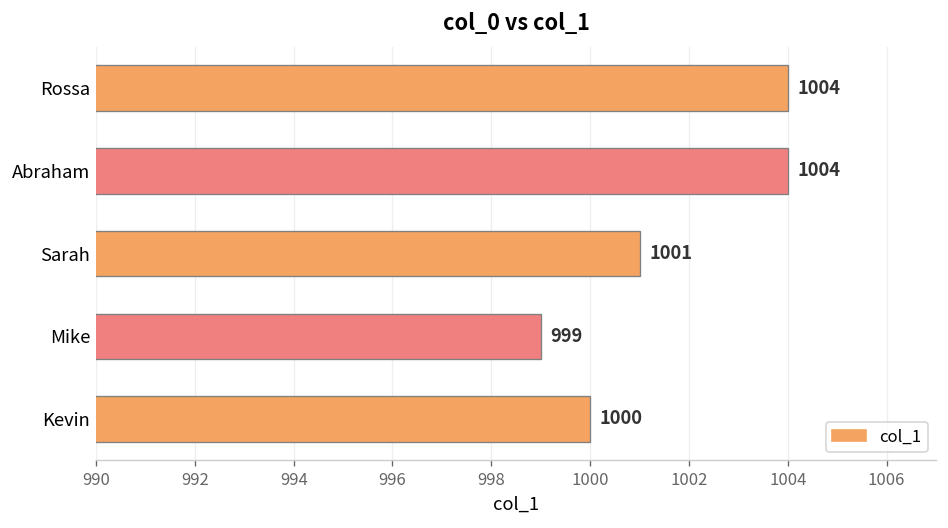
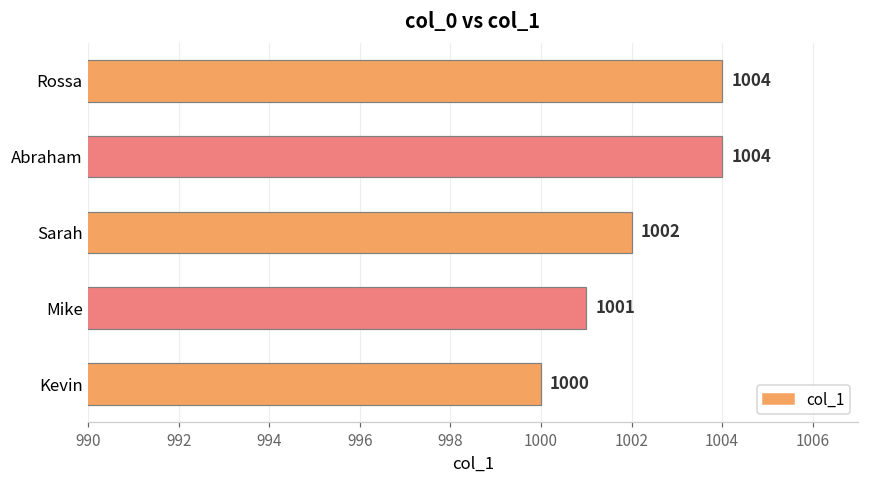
  {
    "Rossa": 1004,
    "Abraham": 1004,
-   "Sarah": 1001,
-   "Mike": 999,
+   "Sarah": 1002,
+   "Mike": 1001,
    "Kevin": 1000
  }
